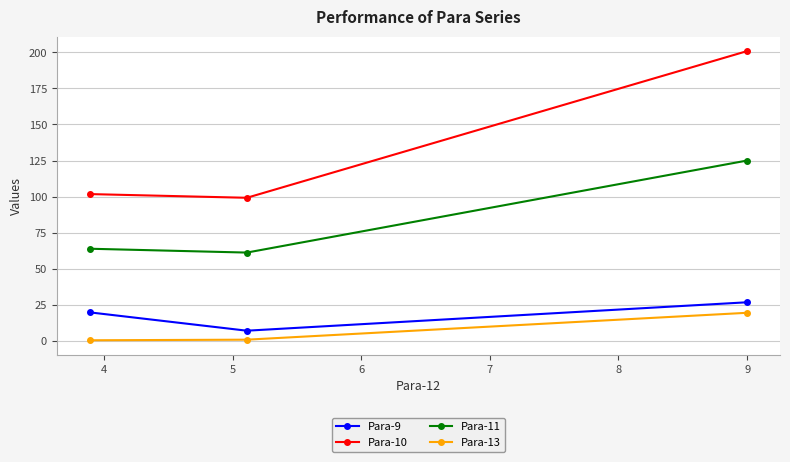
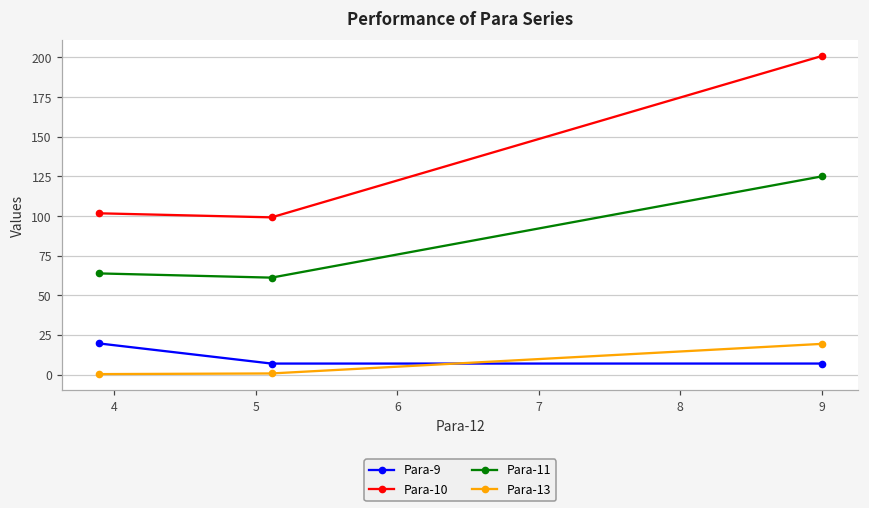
  {
    "Para-9": {
-     "9": 27
+     "9": 7
    },
    "Para-10": {
      "9": 201
    },
    "Para-11": {
      "9": 125
    },
    "Para-13": {
      "9": 19
    }
  }
